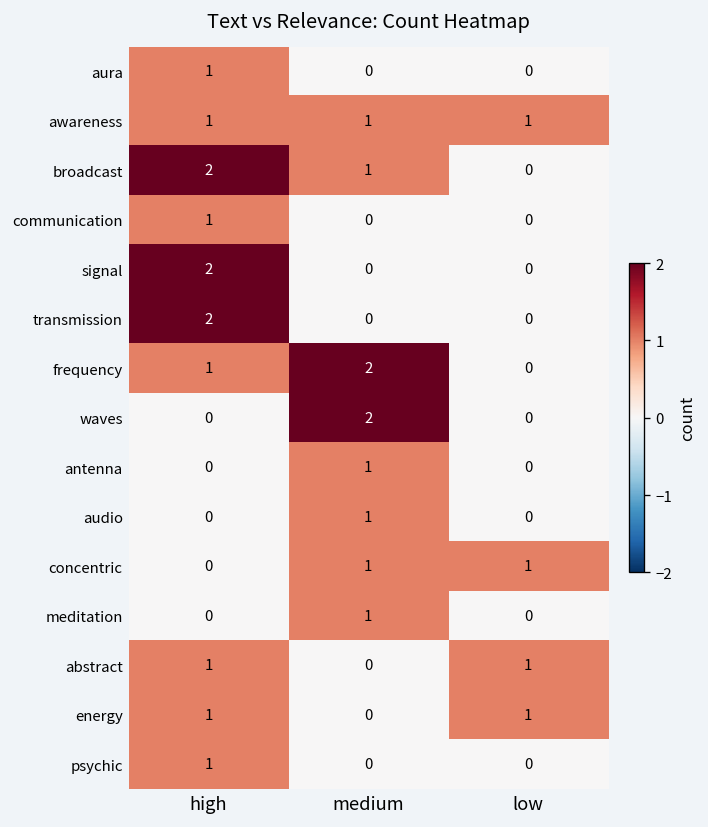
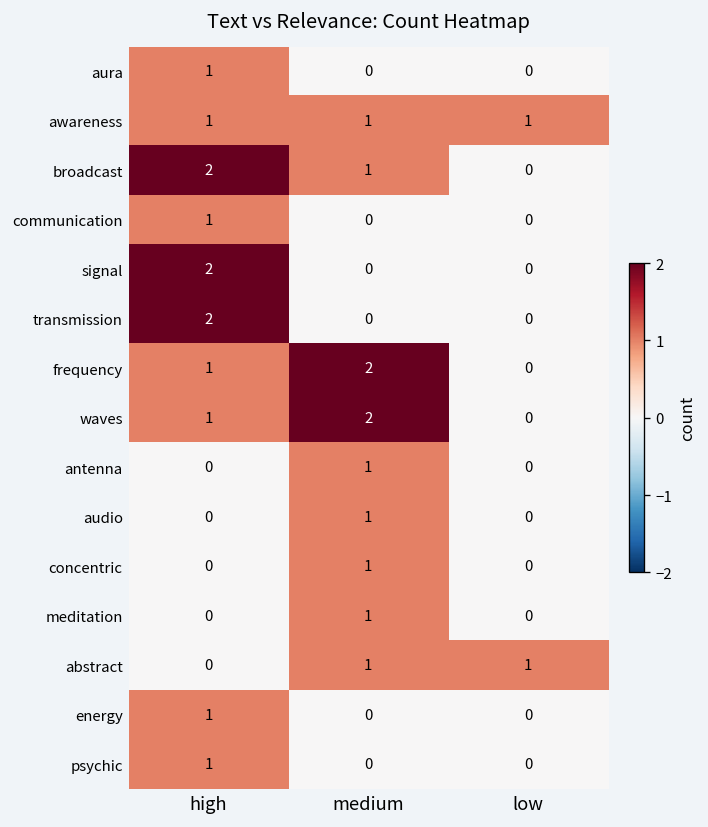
  {
    "aura": {
      "high": 1,
      "medium": 0,
      "low": 0
    },
    "awareness": {
      "high": 1,
      "medium": 1,
      "low": 1
    },
    "broadcast": {
      "high": 2,
      "medium": 1,
      "low": 0
    },
    "communication": {
      "high": 1,
      "medium": 0,
      "low": 0
    },
    "signal": {
      "high": 2,
      "medium": 0,
      "low": 0
    },
    "transmission": {
      "high": 2,
      "medium": 0,
      "low": 0
    },
    "frequency": {
      "high": 1,
      "medium": 2,
      "low": 0
    },
    "waves": {
-     "high": 0,
+     "high": 1,
      "medium": 2,
      "low": 0
    },
    "antenna": {
      "high": 0,
      "medium": 1,
      "low": 0
    },
    "audio": {
      "high": 0,
      "medium": 1,
      "low": 0
    },
    "concentric": {
      "high": 0,
      "medium": 1,
-     "low": 1
+     "low": 0
    },
    "meditation": {
      "high": 0,
      "medium": 1,
      "low": 0
    },
    "abstract": {
-     "high": 1,
-     "medium": 0,
+     "high": 0,
+     "medium": 1,
      "low": 1
    },
    "energy": {
      "high": 1,
      "medium": 0,
-     "low": 1
+     "low": 0
    },
    "psychic": {
      "high": 1,
      "medium": 0,
      "low": 0
    }
  }
